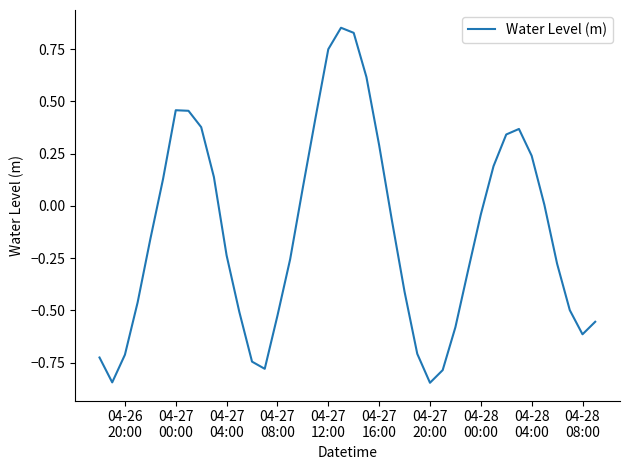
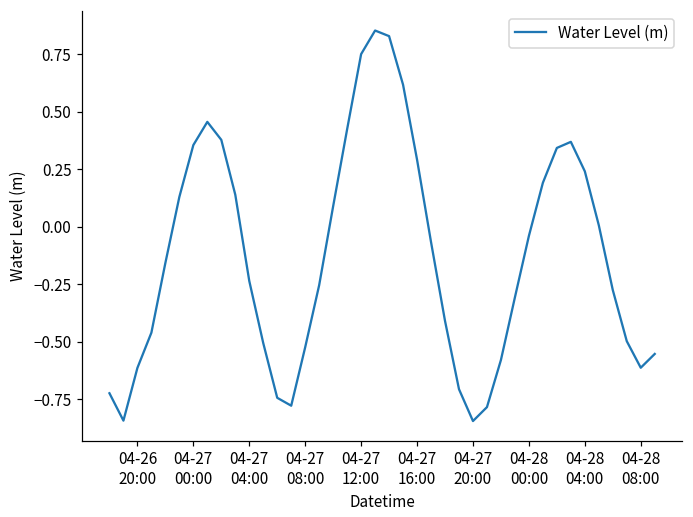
  {
-   "04-26 20:00": -0.71,
-   "04-27 00:00": 0.46,
+   "04-26 20:00": -0.61,
+   "04-27 00:00": 0.35,
    "04-27 04:00": -0.24,
    "04-27 08:00": -0.52,
    "04-27 12:00": 0.75,
    "04-27 16:00": 0.29,
    "04-27 20:00": -0.85,
    "04-28 00:00": -0.04,
    "04-28 04:00": 0.24,
    "04-28 08:00": -0.61
  }
